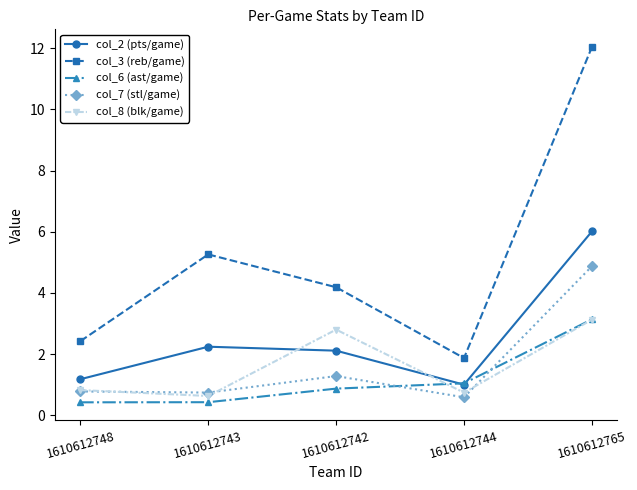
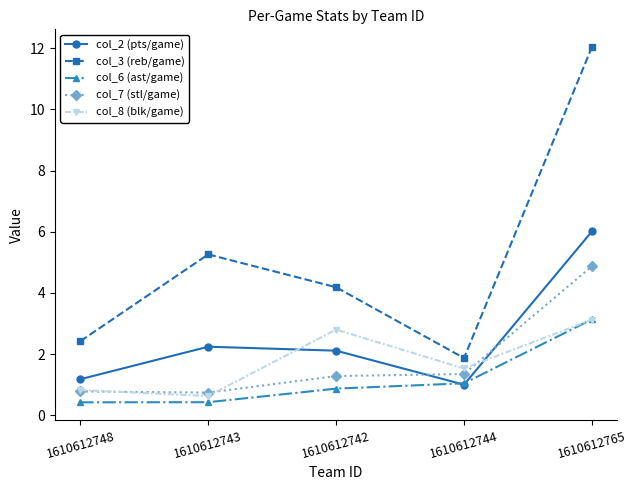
  {
    "col_7 (stl/game)": {
      "1610612743": 0.7,
      "1610612742": 1.3,
-     "1610612744": 0.6,
+     "1610612744": 1.3,
      "1610612765": 4.9
    },
    "col_8 (blk/game)": {
      "1610612743": 0.6,
      "1610612742": 2.8,
-     "1610612744": 0.7
+     "1610612744": 1.5
    }
  }
